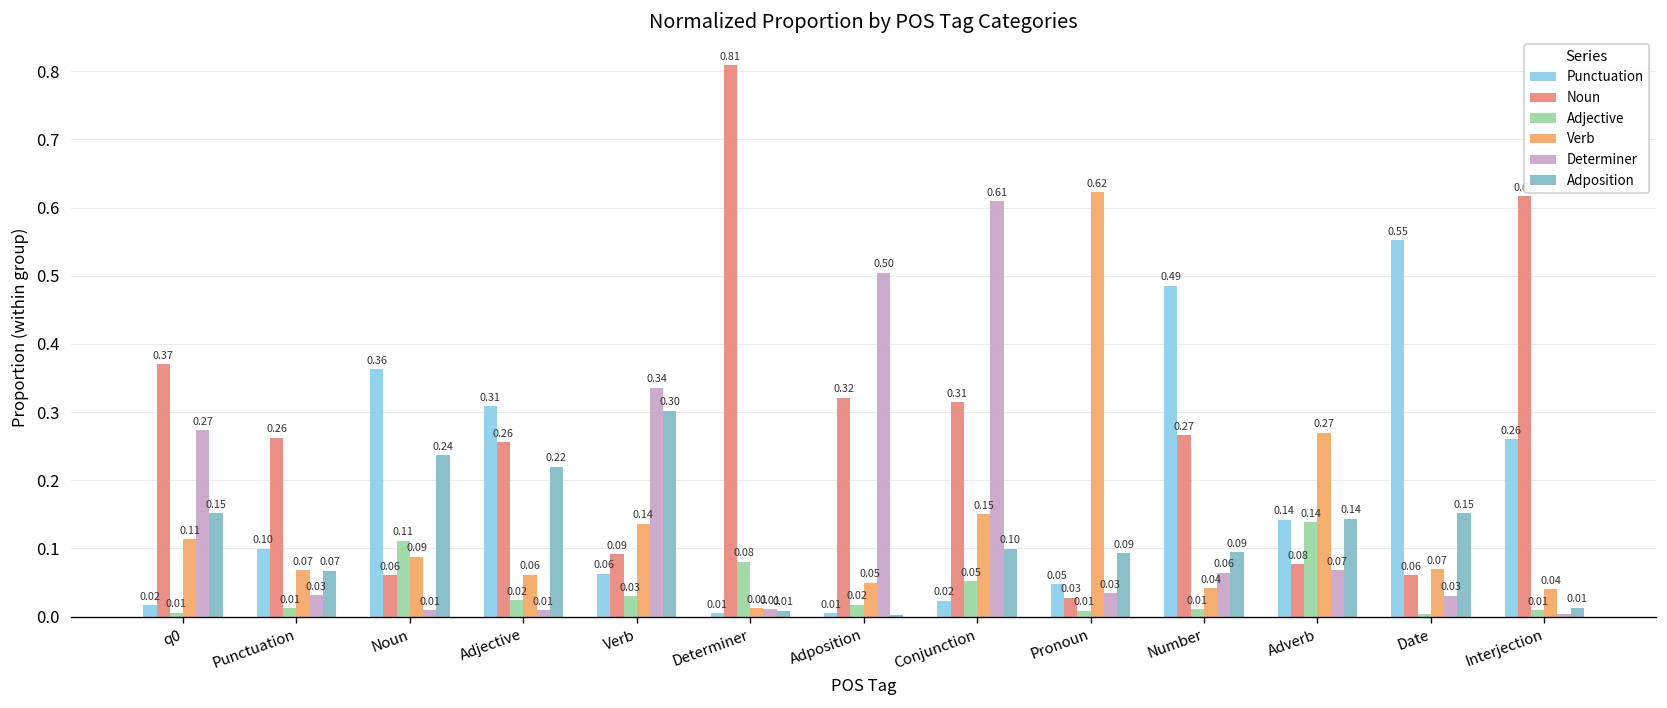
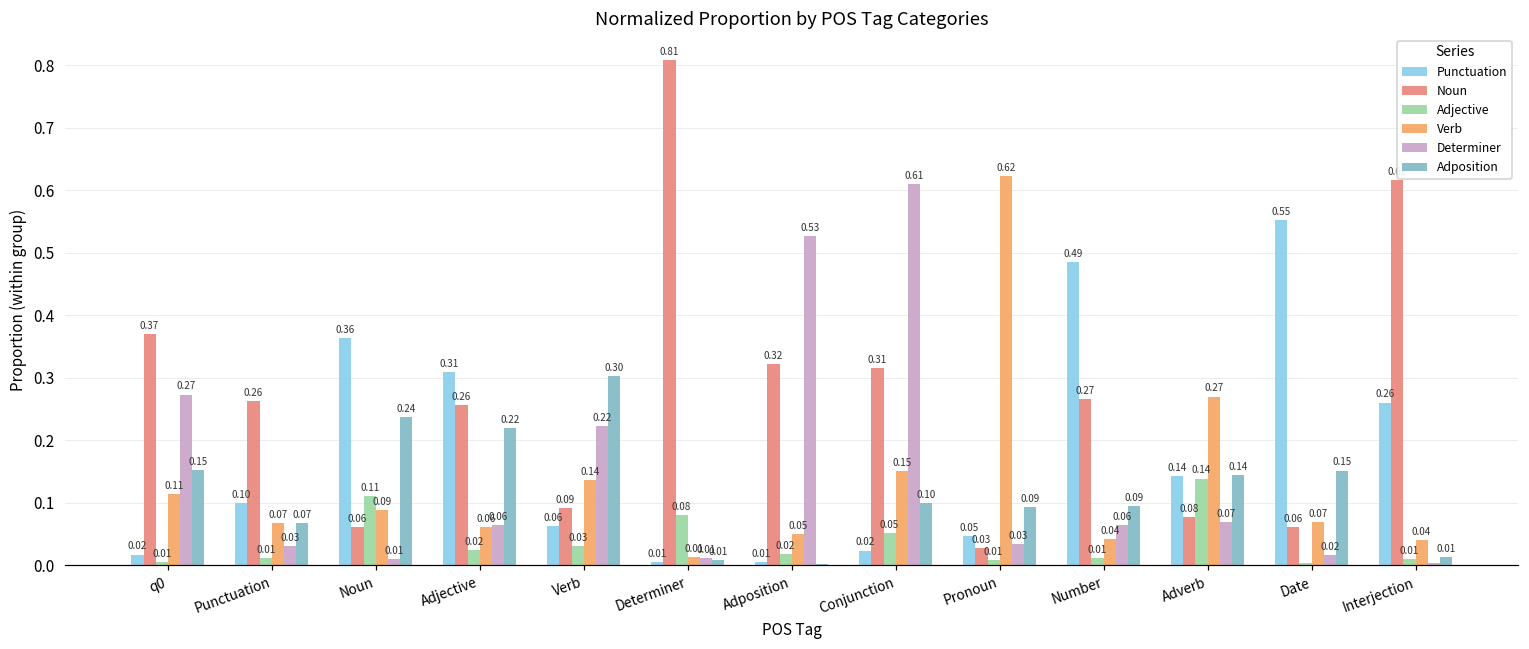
  {
    "Determiner": {
      "q0": 0.27,
      "Punctuation": 0.03,
      "Noun": 0.01,
-     "Adjective": 0.01,
-     "Verb": 0.34,
-     "Adposition": 0.50,
+     "Adjective": 0.06,
+     "Verb": 0.22,
+     "Adposition": 0.53,
      "Conjunction": 0.61,
      "Pronoun": 0.03,
      "Number": 0.06,
      "Adverb": 0.07,
-     "Date": 0.03
+     "Date": 0.02
    }
  }
